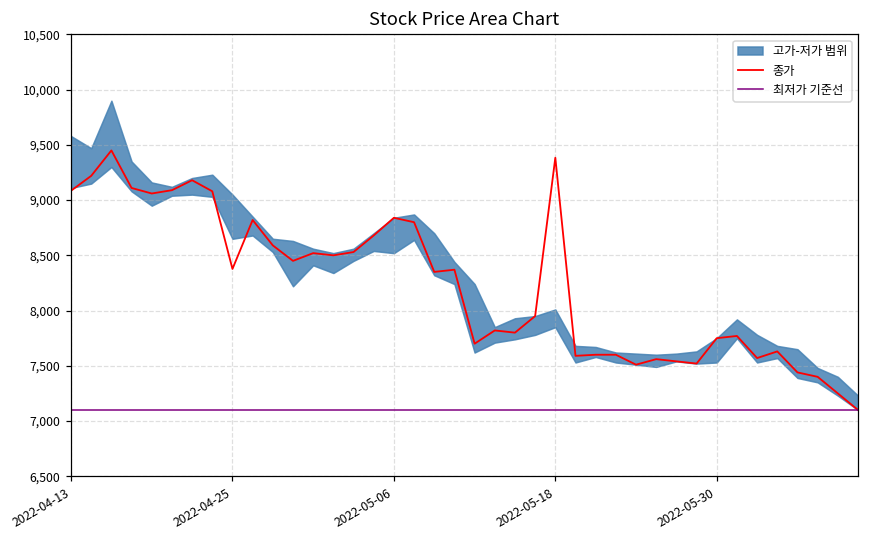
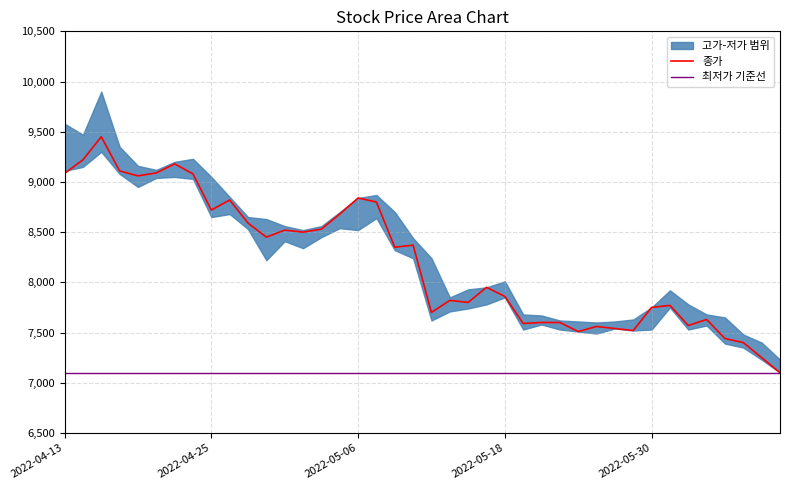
  {
    "종가": {
      "2022-04-13": "9,090",
-     "2022-04-25": "8,380",
-     "2022-05-18": "9,380"
+     "2022-04-25": "8,720",
+     "2022-05-18": "7,860"
    }
  }
